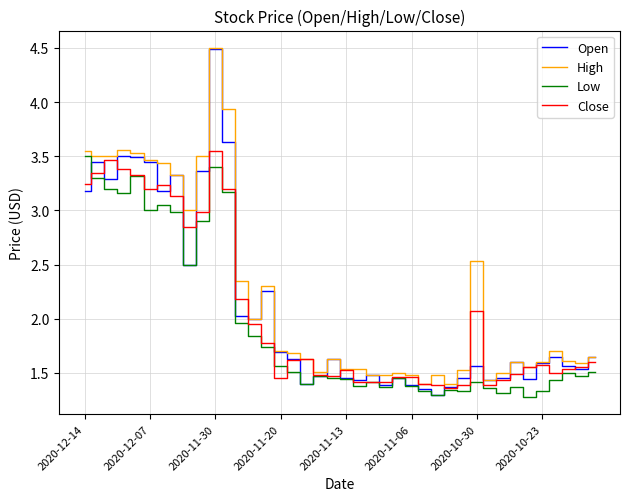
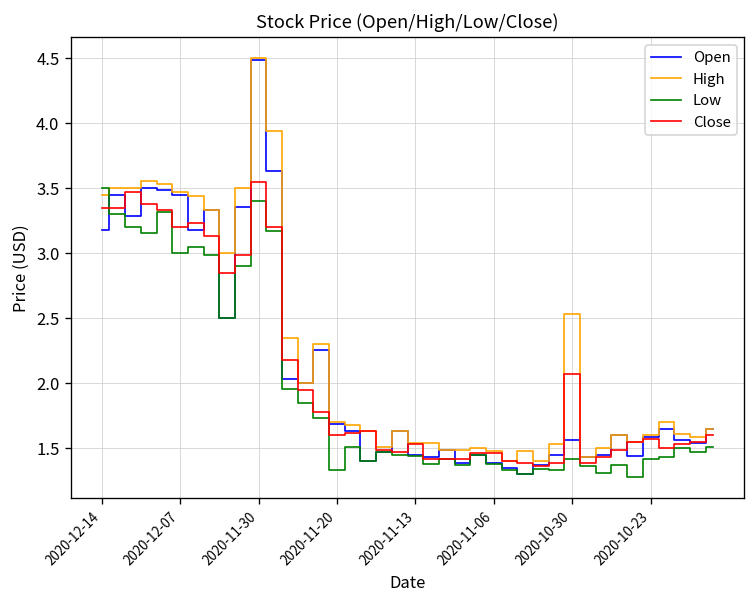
  {
    "Open": {
      "2020-12-14": 3.18,
      "2020-10-30": 1.56
    },
    "High": {
-     "2020-12-14": 3.55,
+     "2020-12-14": 3.45,
      "2020-10-30": 2.53
    },
    "Low": {
      "2020-12-14": 3.50,
      "2020-12-07": 3.00,
      "2020-11-30": 3.40,
-     "2020-11-20": 1.56,
+     "2020-11-20": 1.33,
      "2020-10-30": 1.42,
-     "2020-10-23": 1.33
+     "2020-10-23": 1.42
    },
    "Close": {
-     "2020-12-14": 3.24,
+     "2020-12-14": 3.35,
      "2020-12-07": 3.20,
      "2020-11-30": 3.55,
-     "2020-11-20": 1.45,
+     "2020-11-20": 1.60,
      "2020-10-30": 2.07
    }
  }
